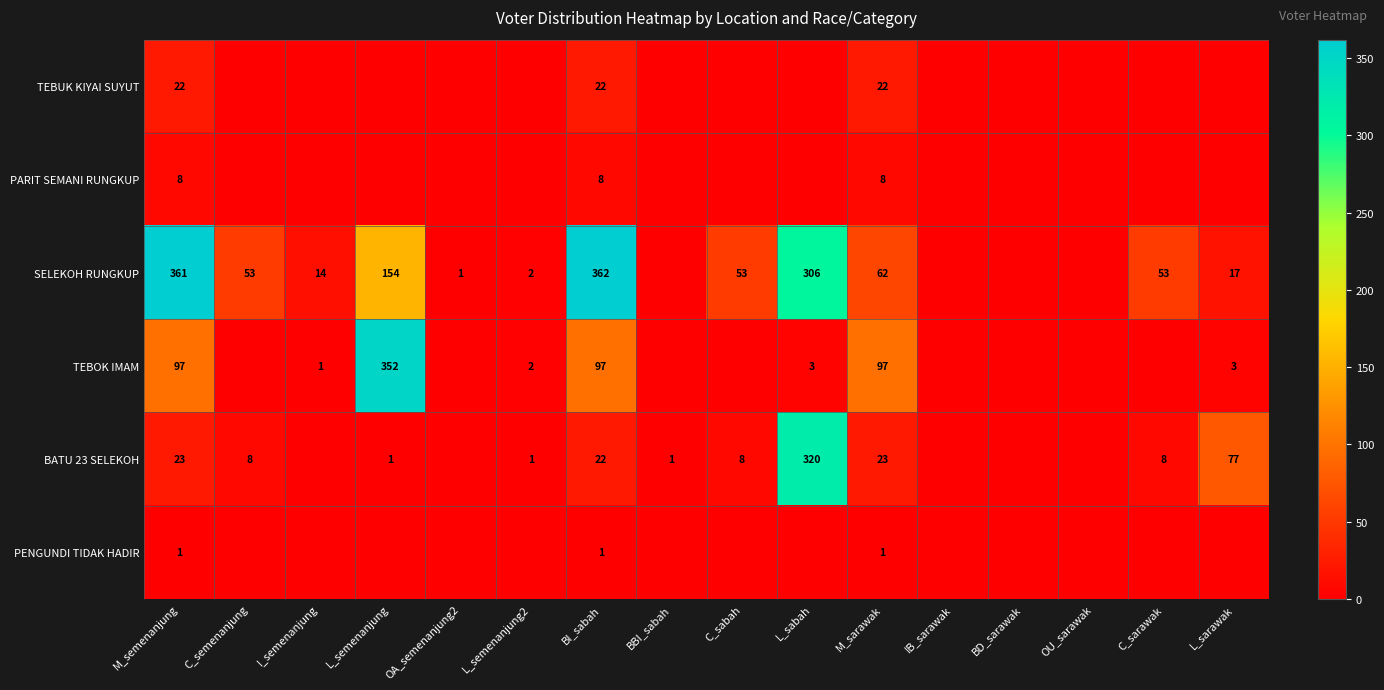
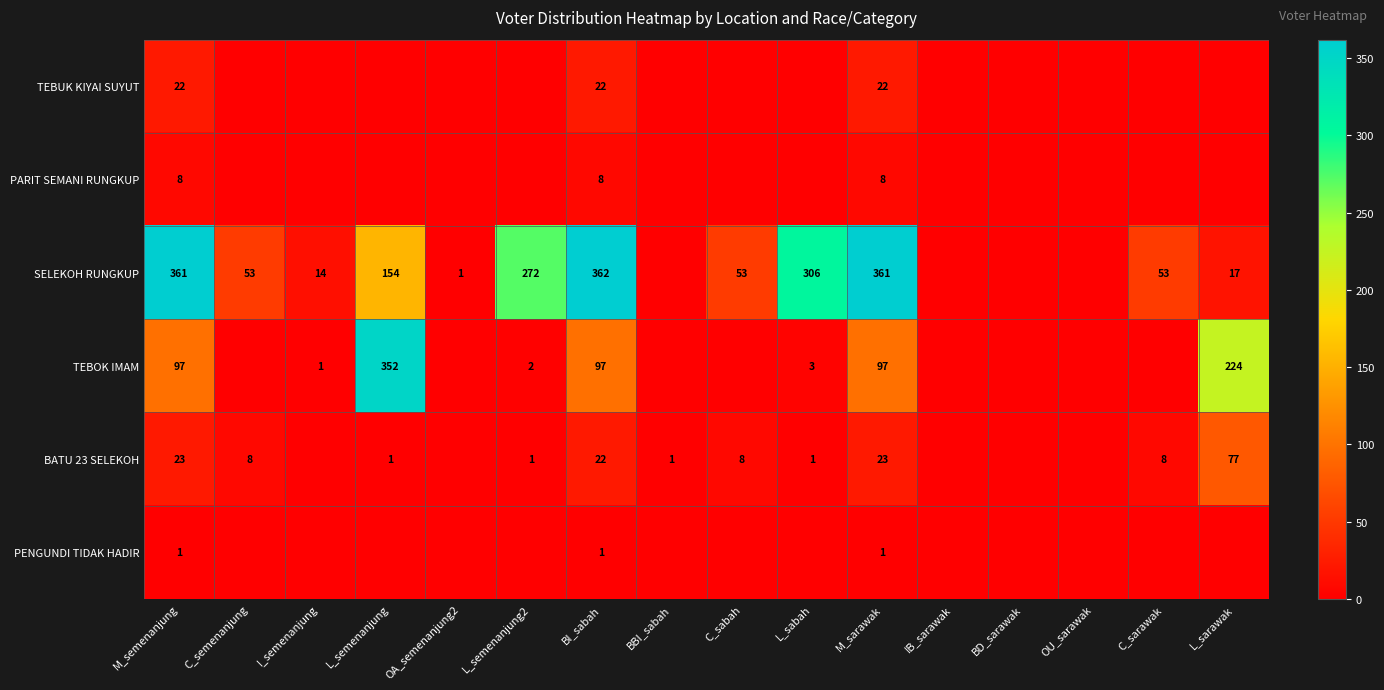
  {
    "TEBUK KIYAI SUYUT": {
      "M_semenanjung": 22,
      "BI_sabah": 22,
      "M_sarawak": 22
    },
    "PARIT SEMANI RUNGKUP": {
      "M_semenanjung": 8,
      "BI_sabah": 8,
      "M_sarawak": 8
    },
    "SELEKOH RUNGKUP": {
      "M_semenanjung": 361,
      "C_semenanjung": 53,
      "I_semenanjung": 14,
      "L_semenanjung": 154,
      "OA_semenanjung2": 1,
-     "L_semenanjung2": 2,
+     "L_semenanjung2": 272,
      "BI_sabah": 362,
      "C_sabah": 53,
      "L_sabah": 306,
-     "M_sarawak": 62,
+     "M_sarawak": 361,
      "C_sarawak": 53,
      "L_sarawak": 17
    },
    "TEBOK IMAM": {
      "M_semenanjung": 97,
      "I_semenanjung": 1,
      "L_semenanjung": 352,
      "L_semenanjung2": 2,
      "BI_sabah": 97,
      "L_sabah": 3,
      "M_sarawak": 97,
-     "L_sarawak": 3
+     "L_sarawak": 224
    },
    "BATU 23 SELEKOH": {
      "M_semenanjung": 23,
      "C_semenanjung": 8,
      "L_semenanjung": 1,
      "L_semenanjung2": 1,
      "BI_sabah": 22,
      "BBI_sabah": 1,
      "C_sabah": 8,
-     "L_sabah": 320,
+     "L_sabah": 1,
      "M_sarawak": 23,
      "C_sarawak": 8,
      "L_sarawak": 77
    },
    "PENGUNDI TIDAK HADIR": {
      "M_semenanjung": 1,
      "BI_sabah": 1,
      "M_sarawak": 1
    }
  }
